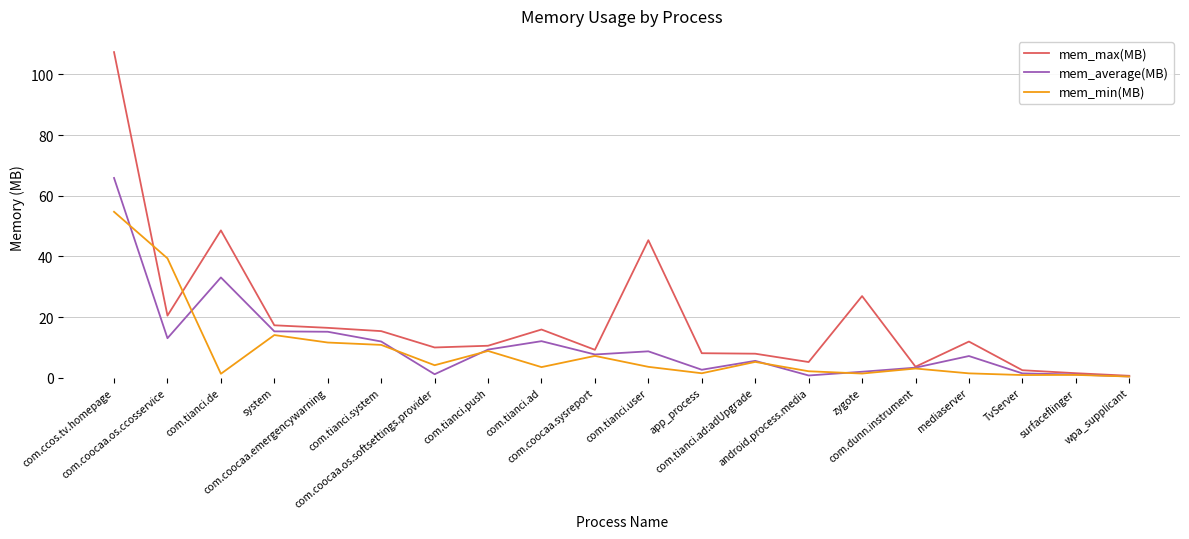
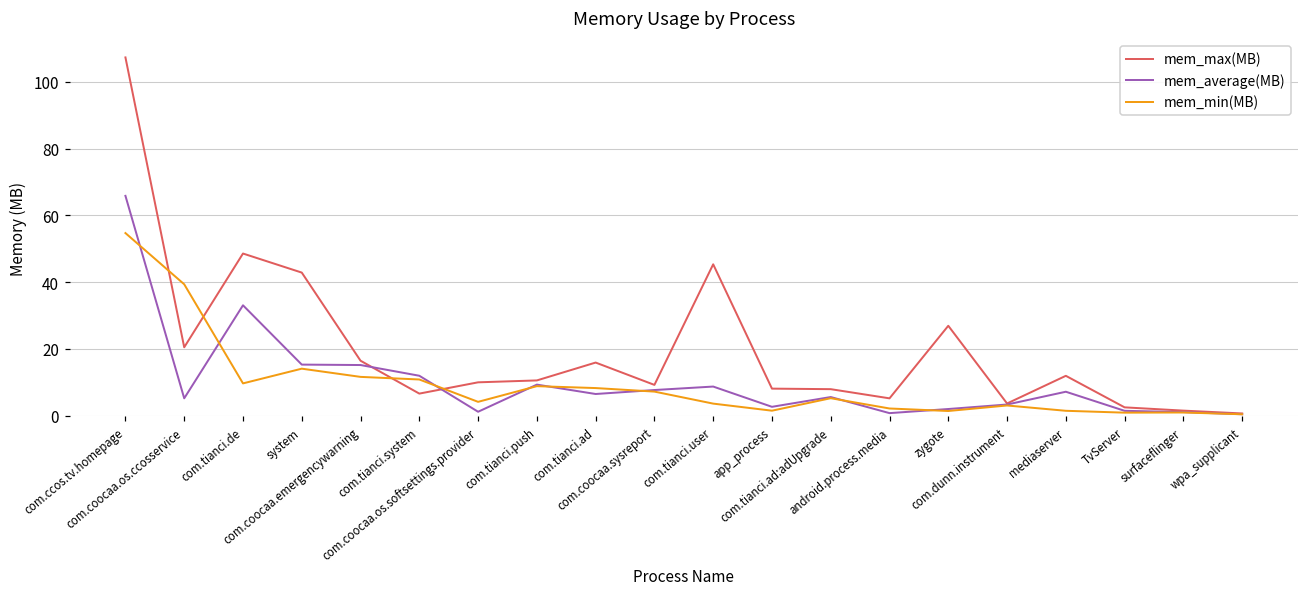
  {
    "mem_max(MB)": {
      "com.ccos.tv.homepage": 107,
      "com.coocaa.os.ccosservice": 20,
      "com.tianci.de": 49,
-     "system": 17,
+     "system": 43,
      "com.coocaa.emergencywarning": 16,
-     "com.tianci.system": 15,
+     "com.tianci.system": 7,
      "com.coocaa.os.softsettings.provider": 10,
      "com.tianci.push": 11,
      "com.tianci.ad": 16,
      "com.coocaa.sysreport": 9,
      "com.tianci.user": 45,
      "app_process": 8,
      "com.tianci.ad:adUpgrade": 8,
      "android.process.media": 5,
      "zygote": 27,
      "mediaserver": 12,
      "TvServer": 2
    },
    "mem_average(MB)": {
      "com.ccos.tv.homepage": 66,
-     "com.coocaa.os.ccosservice": 13,
+     "com.coocaa.os.ccosservice": 5,
      "com.tianci.de": 33,
      "system": 15,
      "com.coocaa.emergencywarning": 15,
      "com.tianci.system": 12,
      "com.coocaa.os.softsettings.provider": 1,
-     "com.tianci.ad": 12,
+     "com.tianci.ad": 6,
      "com.tianci.user": 9,
      "app_process": 3,
      "android.process.media": 1,
      "mediaserver": 7
    },
    "mem_min(MB)": {
      "com.ccos.tv.homepage": 55,
      "com.coocaa.os.ccosservice": 39,
-     "com.tianci.de": 1,
+     "com.tianci.de": 10,
      "system": 14,
      "com.coocaa.emergencywarning": 12,
      "com.tianci.system": 11,
      "com.coocaa.os.softsettings.provider": 4,
-     "com.tianci.ad": 4,
+     "com.tianci.ad": 8,
      "com.tianci.user": 4,
      "app_process": 1,
      "android.process.media": 2,
      "mediaserver": 1
    }
  }
